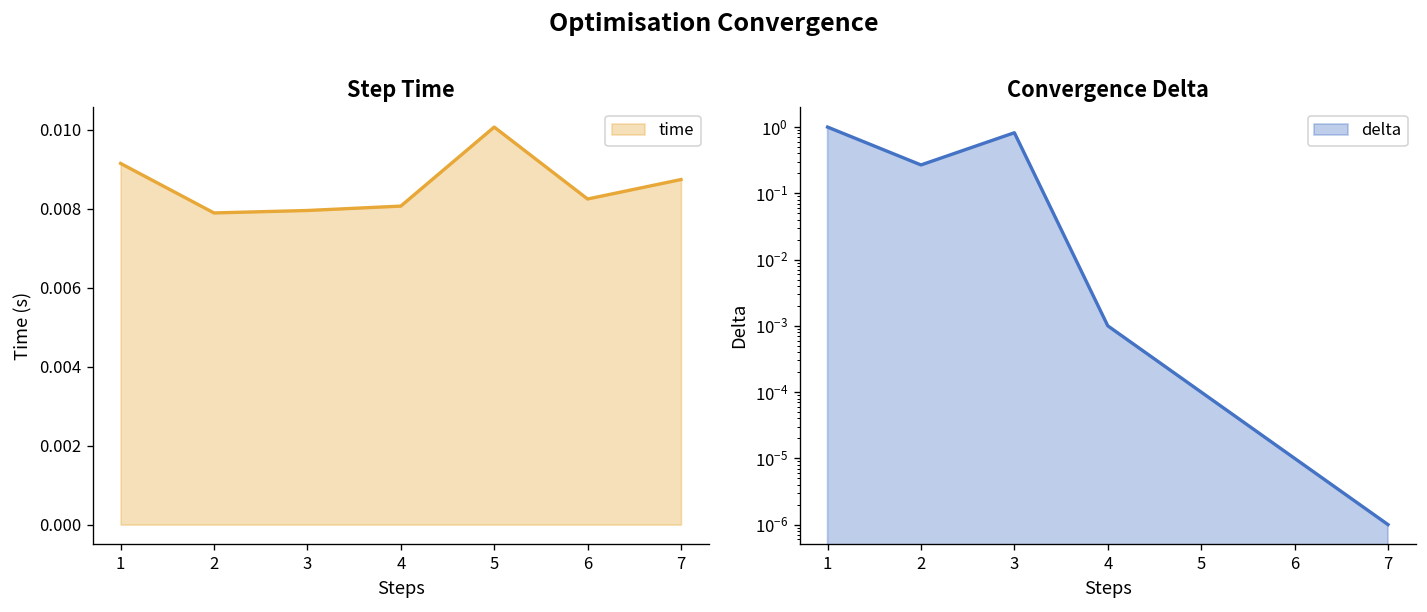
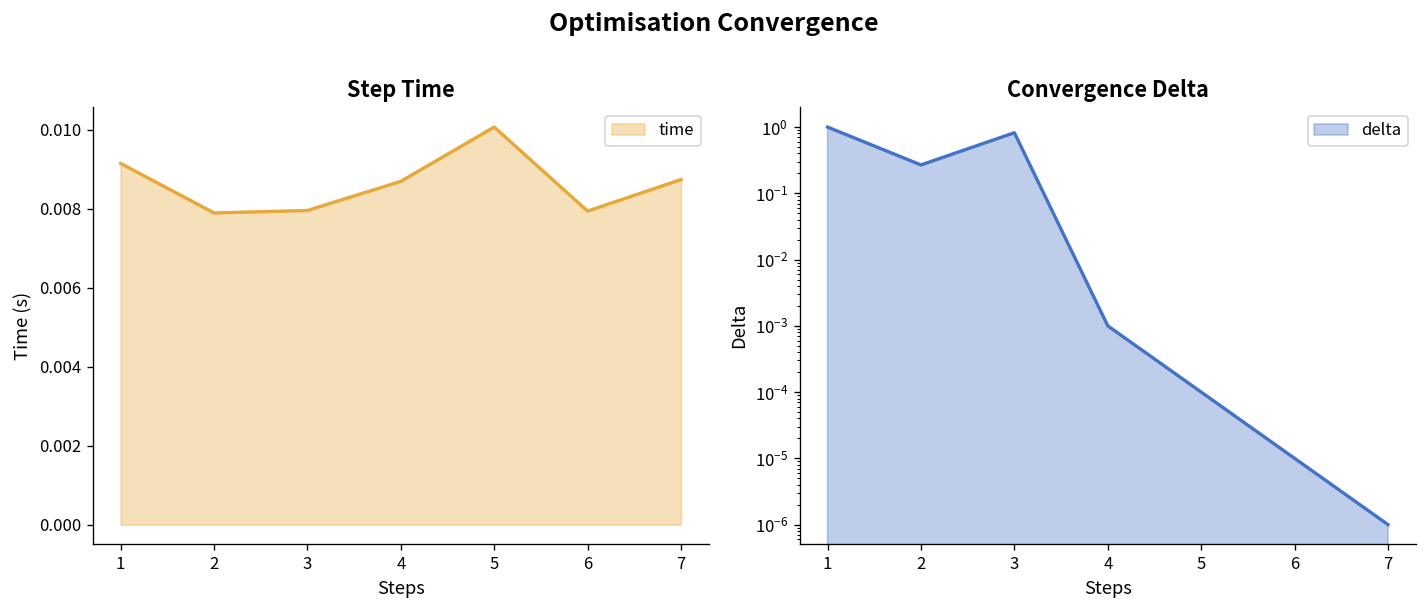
  {
    "Step Time": {
      "1": 0.0091,
      "2": 0.0079,
      "3": 0.0080,
-     "4": 0.0081,
+     "4": 0.0087,
      "5": 0.0101,
-     "6": 0.0082,
+     "6": 0.0079,
      "7": 0.0087
    },
    "Convergence Delta": {
      "1": 1.0,
      "2": 0.3,
      "3": 0.8,
      "4": 0.0010,
      "5": 0.00010,
      "6": 0.000010,
      "7": 0.0000010
    }
  }
